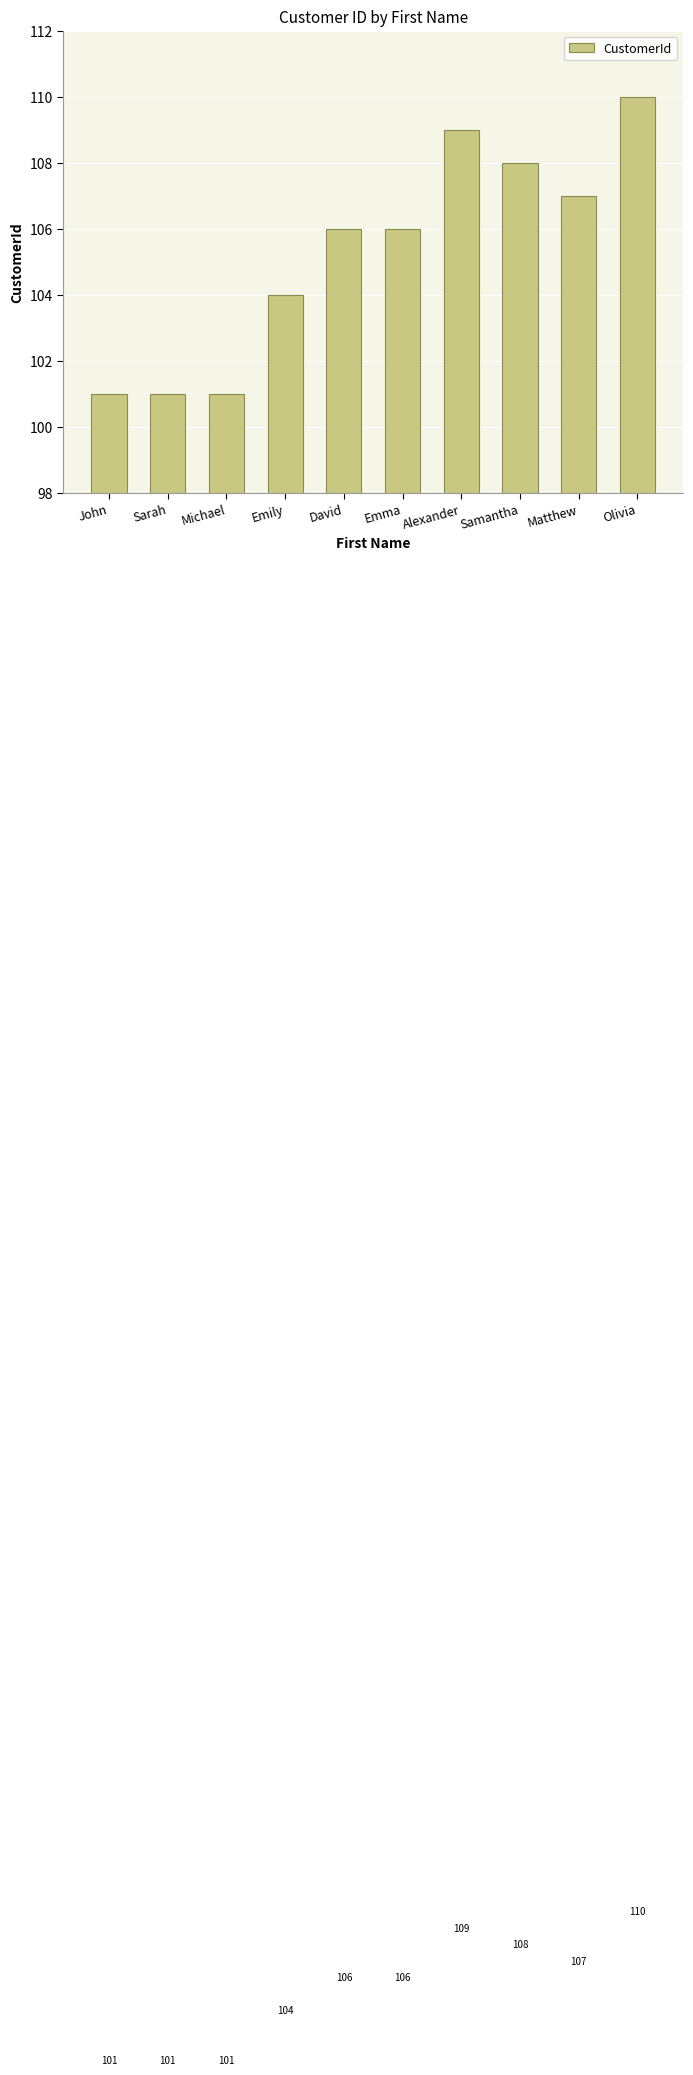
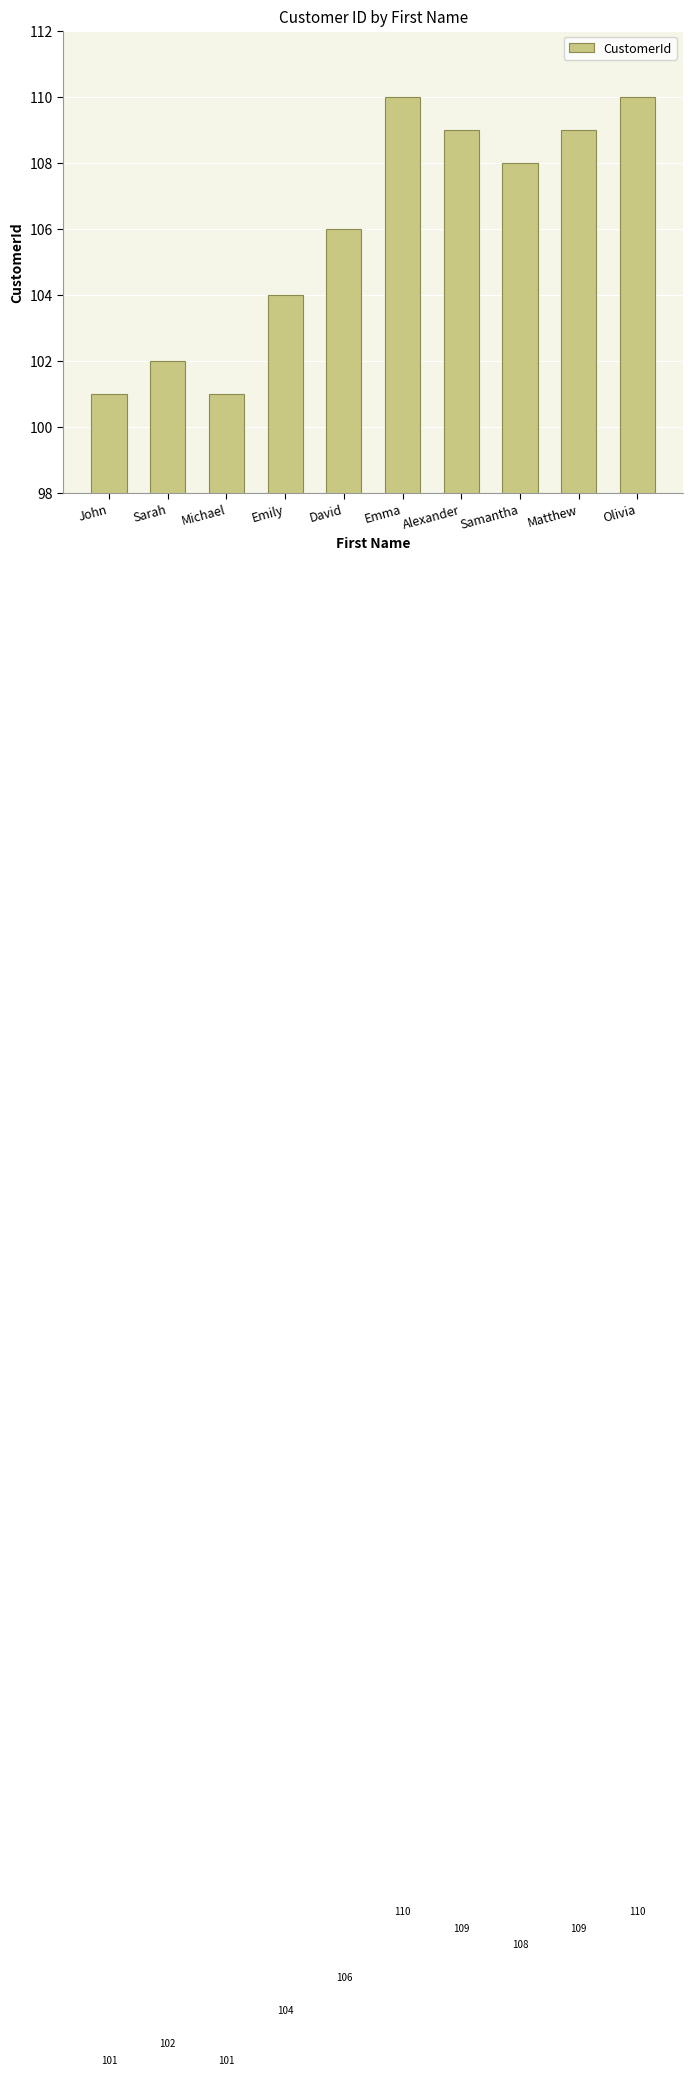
  {
    "John": 101,
-   "Sarah": 101,
+   "Sarah": 102,
    "Michael": 101,
    "Emily": 104,
    "David": 106,
-   "Emma": 106,
+   "Emma": 110,
    "Alexander": 109,
    "Samantha": 108,
-   "Matthew": 107,
+   "Matthew": 109,
    "Olivia": 110
  }
